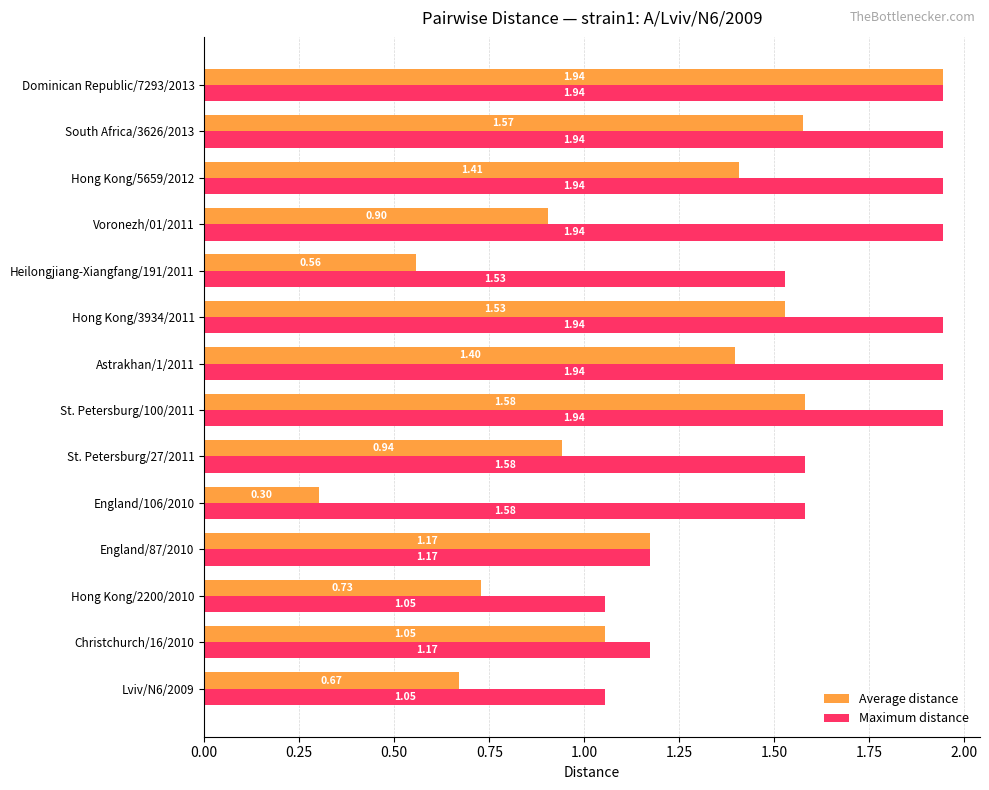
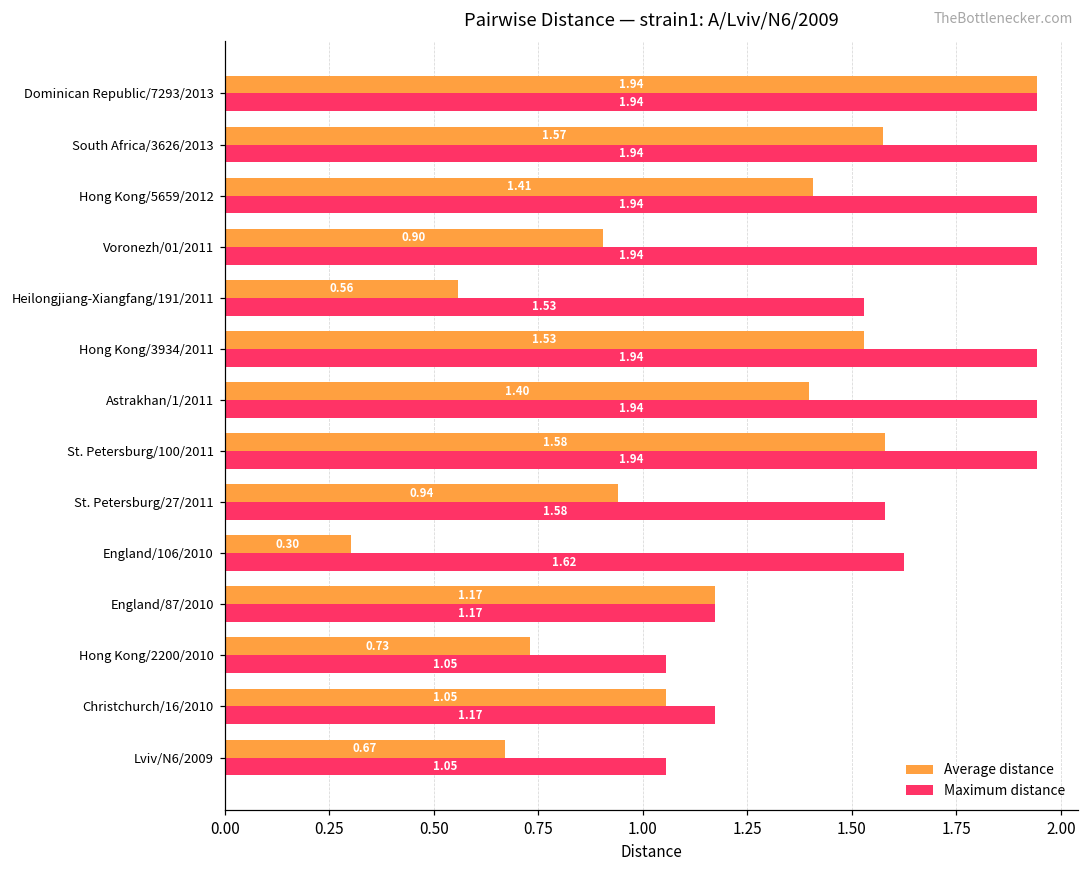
  {
    "Average distance": {
      "Dominican Republic/7293/2013": 1.94,
      "South Africa/3626/2013": 1.57,
      "Hong Kong/5659/2012": 1.41,
      "Voronezh/01/2011": 0.90,
      "Heilongjiang-Xiangfang/191/2011": 0.56,
      "Hong Kong/3934/2011": 1.53,
      "Astrakhan/1/2011": 1.40,
      "St. Petersburg/100/2011": 1.58,
      "St. Petersburg/27/2011": 0.94,
      "England/106/2010": 0.30,
      "England/87/2010": 1.17,
      "Hong Kong/2200/2010": 0.73,
      "Christchurch/16/2010": 1.05,
      "Lviv/N6/2009": 0.67
    },
    "Maximum distance": {
      "Dominican Republic/7293/2013": 1.94,
      "South Africa/3626/2013": 1.94,
      "Hong Kong/5659/2012": 1.94,
      "Voronezh/01/2011": 1.94,
      "Heilongjiang-Xiangfang/191/2011": 1.53,
      "Hong Kong/3934/2011": 1.94,
      "Astrakhan/1/2011": 1.94,
      "St. Petersburg/100/2011": 1.94,
      "St. Petersburg/27/2011": 1.58,
-     "England/106/2010": 1.58,
+     "England/106/2010": 1.62,
      "England/87/2010": 1.17,
      "Hong Kong/2200/2010": 1.05,
      "Christchurch/16/2010": 1.17,
      "Lviv/N6/2009": 1.05
    }
  }
